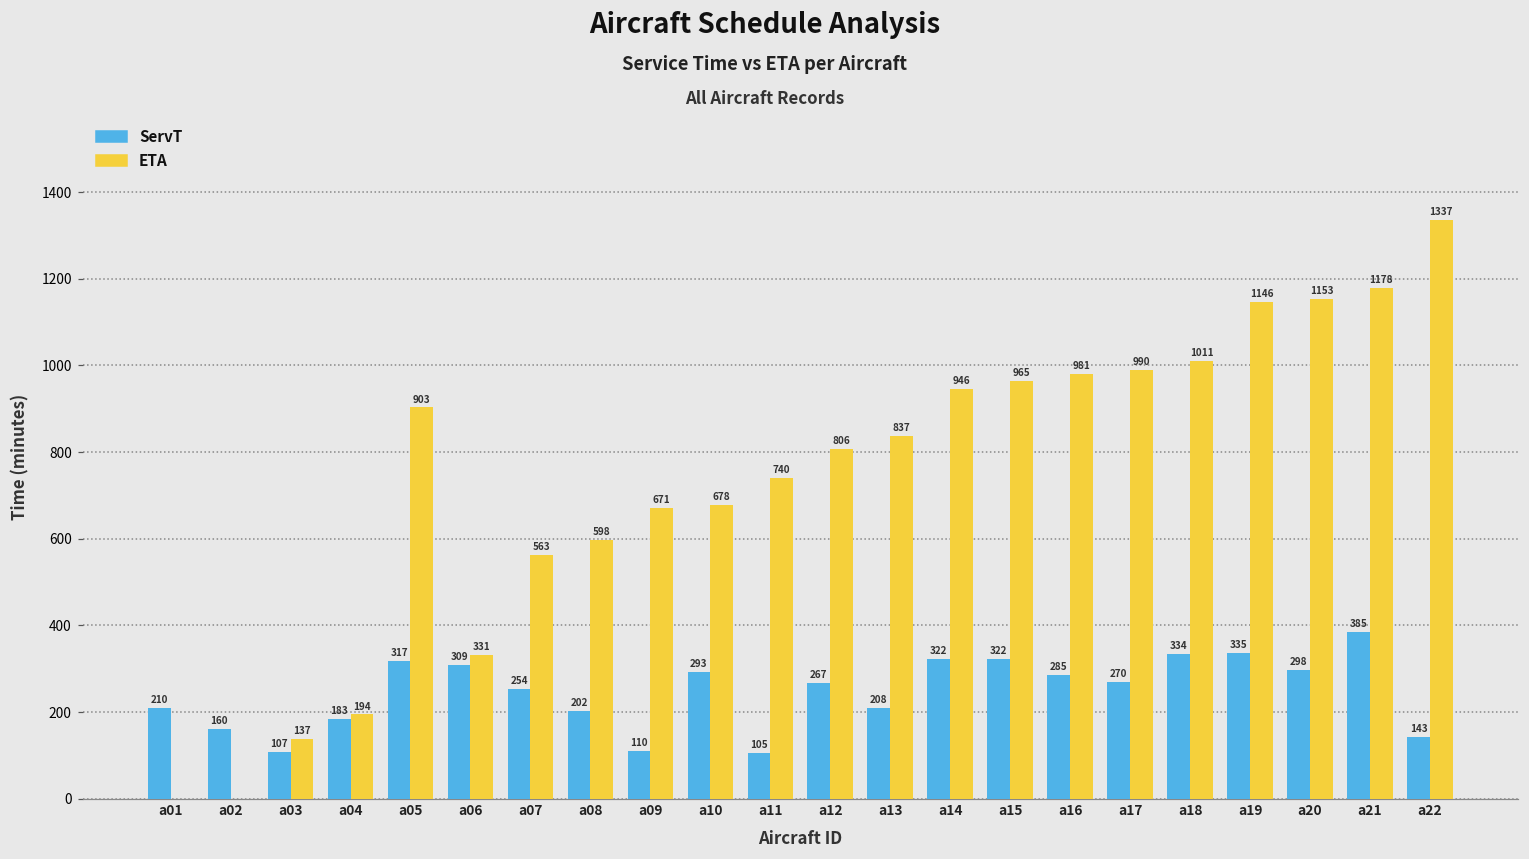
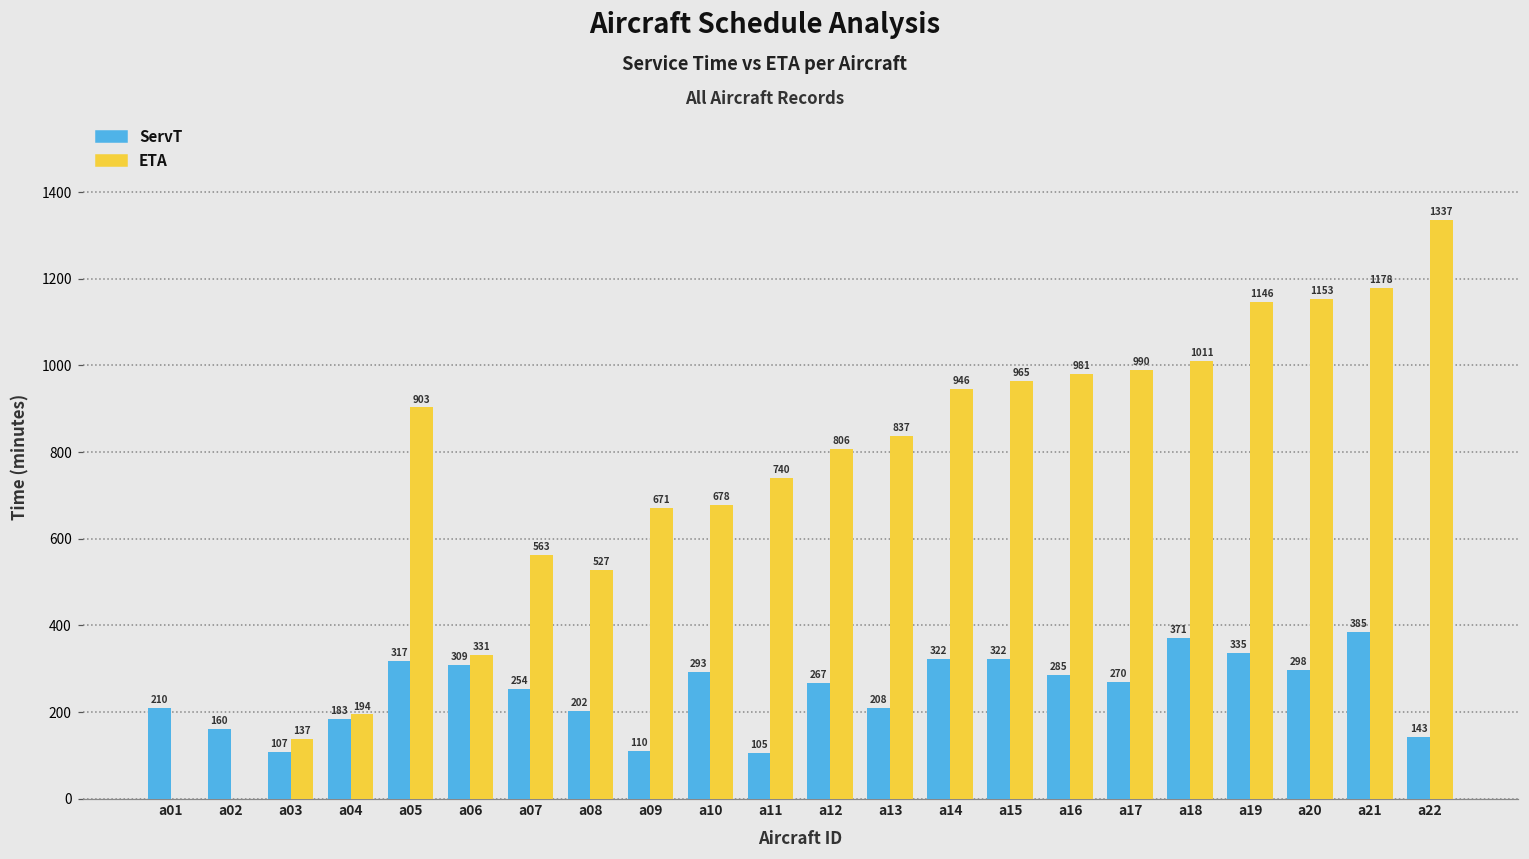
  {
    "ServT": {
      "a01": 210,
      "a02": 160,
      "a03": 107,
      "a04": 183,
      "a05": 317,
      "a06": 309,
      "a07": 254,
      "a08": 202,
      "a09": 110,
      "a10": 293,
      "a11": 105,
      "a12": 267,
      "a13": 208,
      "a14": 322,
      "a15": 322,
      "a16": 285,
      "a17": 270,
-     "a18": 334,
+     "a18": 371,
      "a19": 335,
      "a20": 298,
      "a21": 385,
      "a22": 143
    },
    "ETA": {
      "a03": 137,
      "a04": 194,
      "a05": 903,
      "a06": 331,
      "a07": 563,
-     "a08": 598,
+     "a08": 527,
      "a09": 671,
      "a10": 678,
      "a11": 740,
      "a12": 806,
      "a13": 837,
      "a14": 946,
      "a15": 965,
      "a16": 981,
      "a17": 990,
      "a18": 1011,
      "a19": 1146,
      "a20": 1153,
      "a21": 1178,
      "a22": 1337
    }
  }
